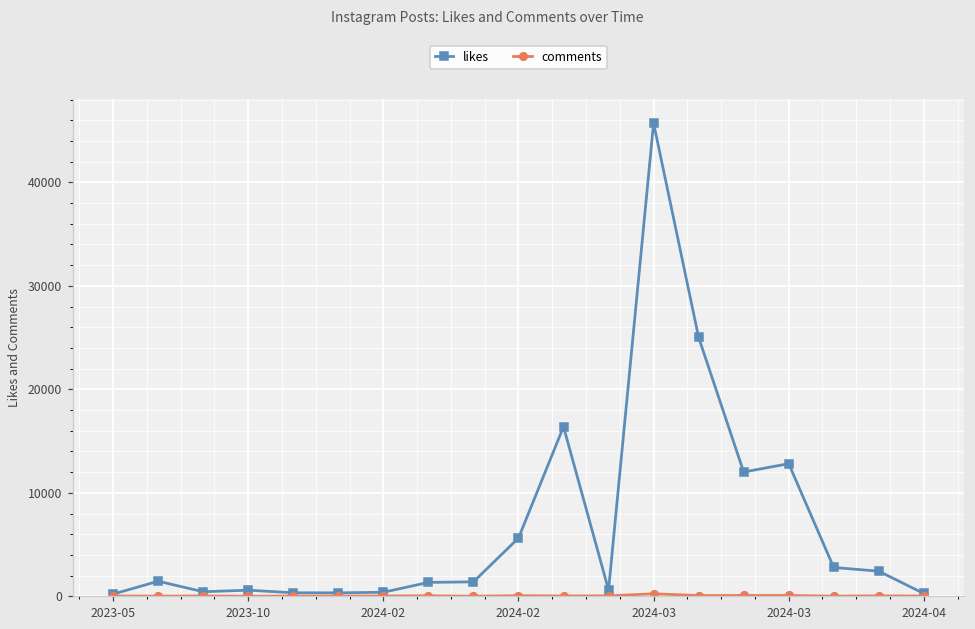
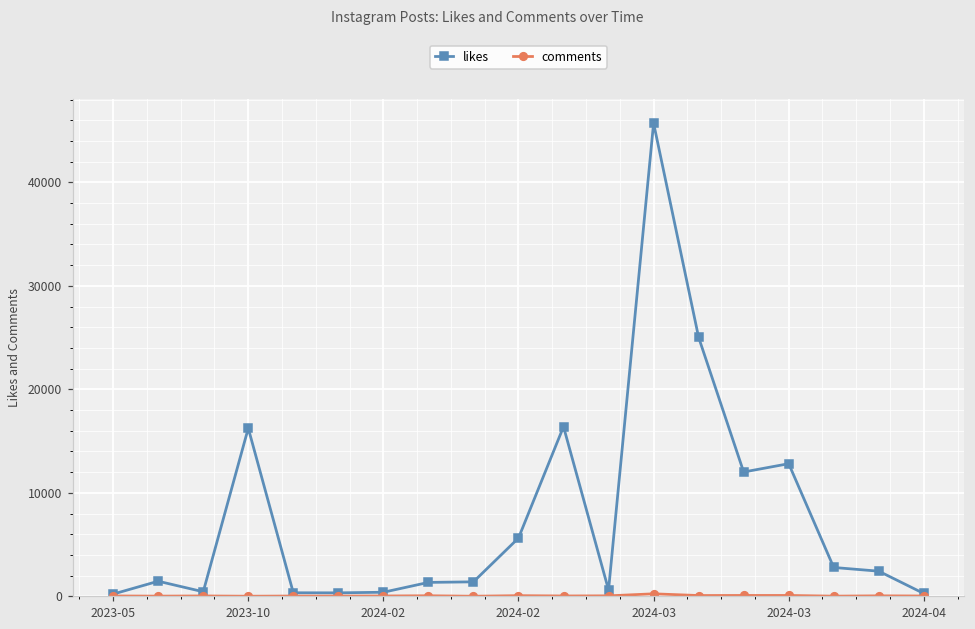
  {
    "likes": {
-     "2023-10": 1000
+     "2023-10": 16000
    },
    "comments": {
      "2023-10": 0
    }
  }
